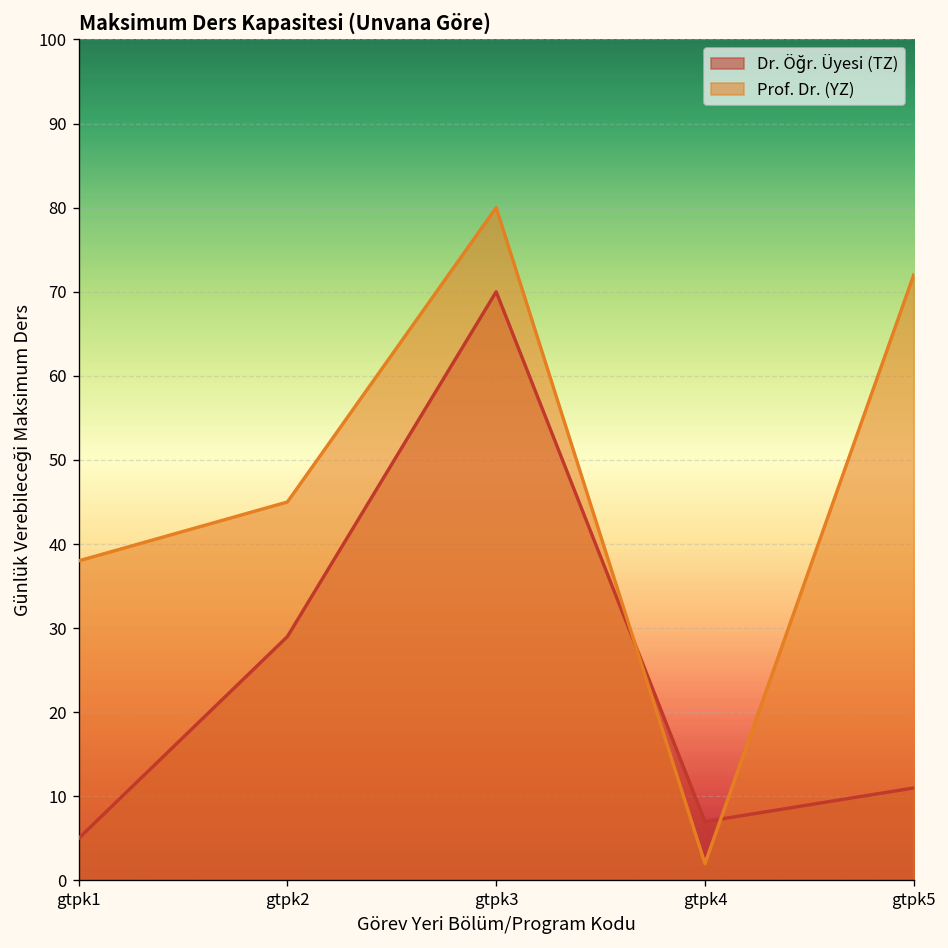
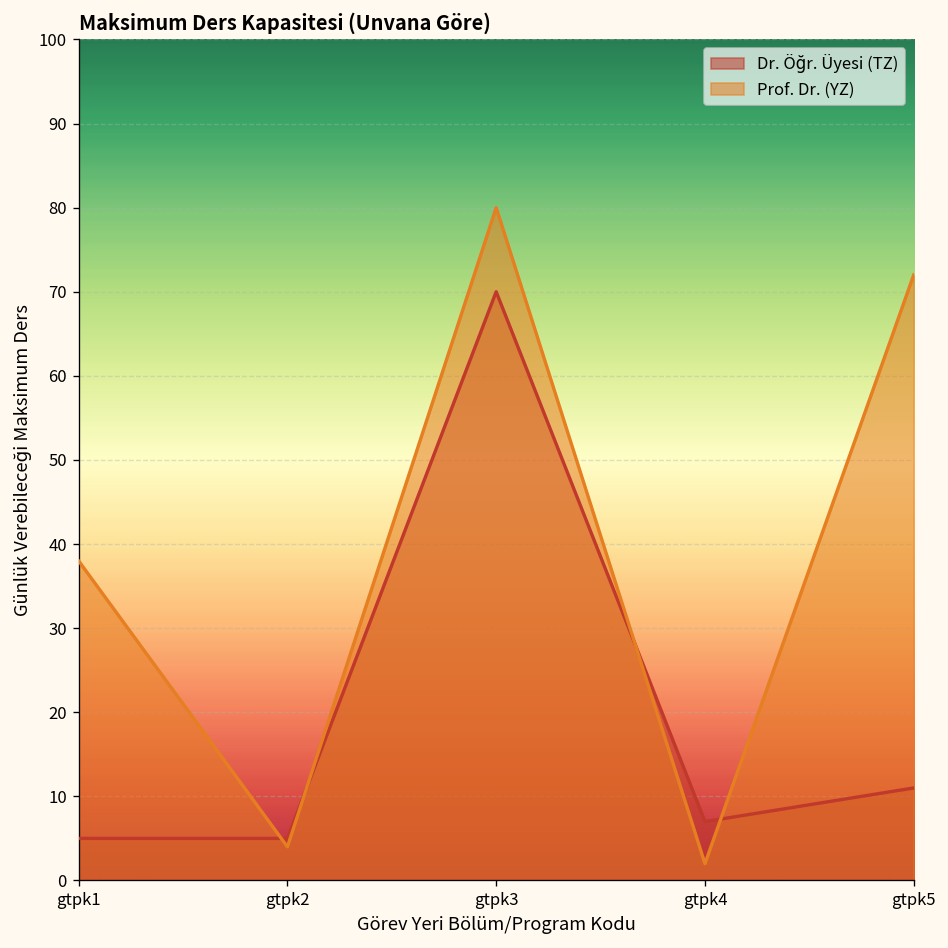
  {
    "Dr. Öğr. Üyesi (TZ)": {
      "gtpk1": 5,
-     "gtpk2": 29,
+     "gtpk2": 5,
      "gtpk3": 70,
      "gtpk4": 7,
      "gtpk5": 11
    },
    "Prof. Dr. (YZ)": {
      "gtpk1": 38,
-     "gtpk2": 45,
+     "gtpk2": 4,
      "gtpk3": 80,
      "gtpk4": 2,
      "gtpk5": 72
    }
  }
